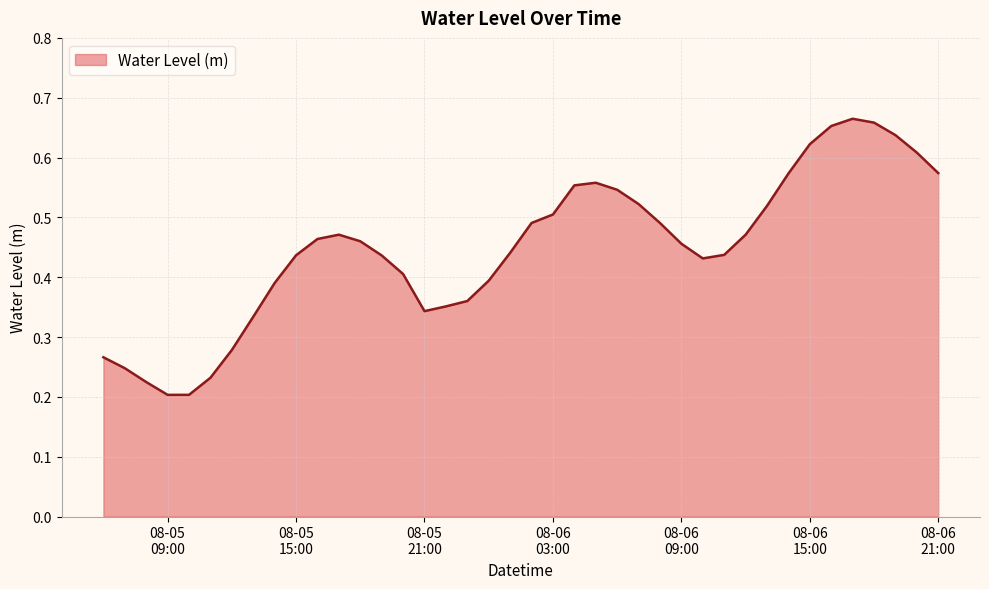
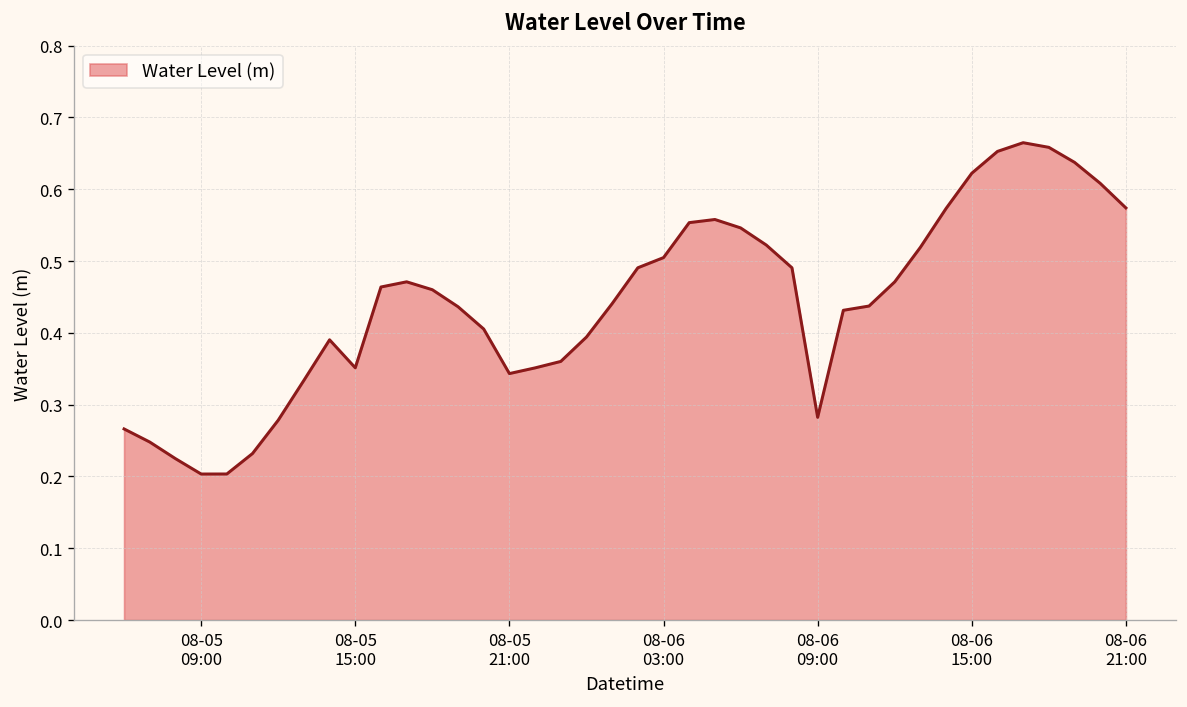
  {
    "08-05 09:00": 0.20,
-   "08-05 15:00": 0.44,
+   "08-05 15:00": 0.35,
    "08-05 21:00": 0.34,
    "08-06 03:00": 0.50,
-   "08-06 09:00": 0.46,
+   "08-06 09:00": 0.28,
    "08-06 15:00": 0.62,
    "08-06 21:00": 0.57
  }
